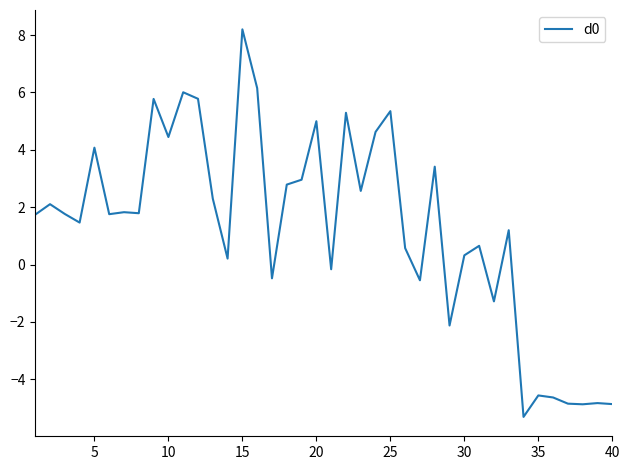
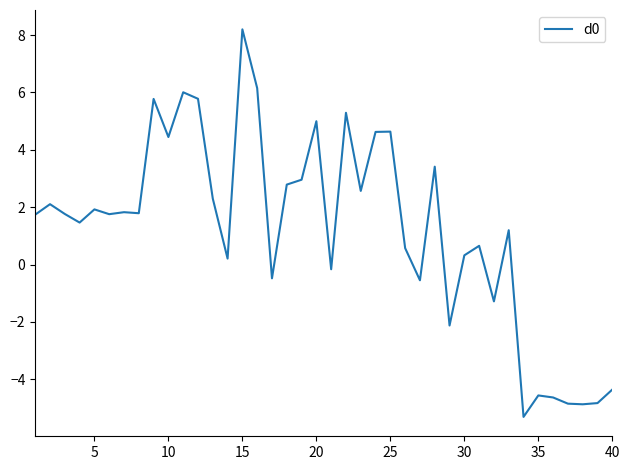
  {
-   "5": 4.1,
+   "5": 1.9,
    "10": 4.4,
    "15": 8.2,
    "20": 5.0,
-   "25": 5.3,
+   "25": 4.6,
    "30": 0.3,
    "35": -4.6,
-   "40": -4.9
+   "40": -4.4
  }
